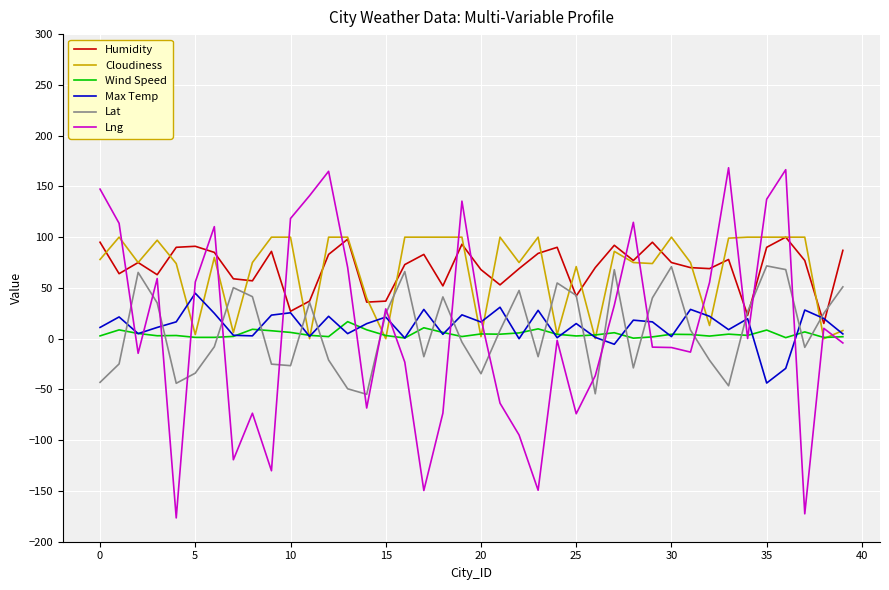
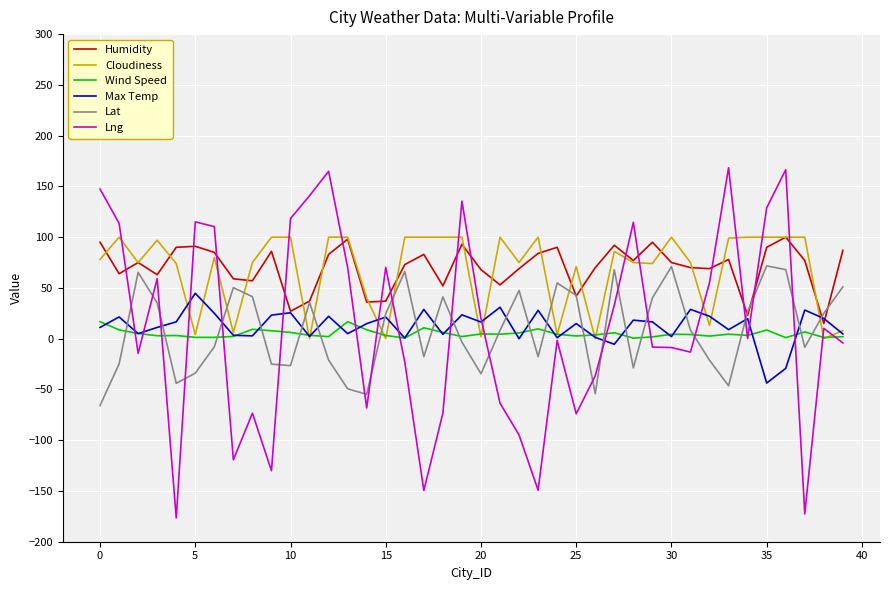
  {
    "Humidity": {
      "0": 95,
      "5": 91,
      "15": 37,
      "20": 68,
      "30": 75,
      "35": 90
    },
    "Cloudiness": {
      "0": 78,
      "5": 4,
      "10": 100,
      "15": 0,
      "20": 2,
      "25": 71,
      "30": 100,
      "35": 100
    },
    "Wind Speed": {
-     "0": 3,
+     "0": 17,
      "5": 1,
      "10": 6,
      "15": 3,
      "20": 5,
      "25": 3,
      "35": 8
    },
    "Max Temp": {
      "0": 11,
      "5": 45,
      "15": 21,
      "20": 16,
      "25": 15,
      "35": -44
    },
    "Lat": {
-     "0": -43,
+     "0": -66,
      "5": -34,
      "10": -27,
      "15": 25,
      "20": -35,
      "30": 71,
      "35": 72
    },
    "Lng": {
      "0": 147,
-     "5": 56,
+     "5": 115,
      "10": 118,
-     "15": 29,
+     "15": 70,
      "20": 20,
      "25": -74,
      "30": -9,
-     "35": 137
+     "35": 129
    }
  }
